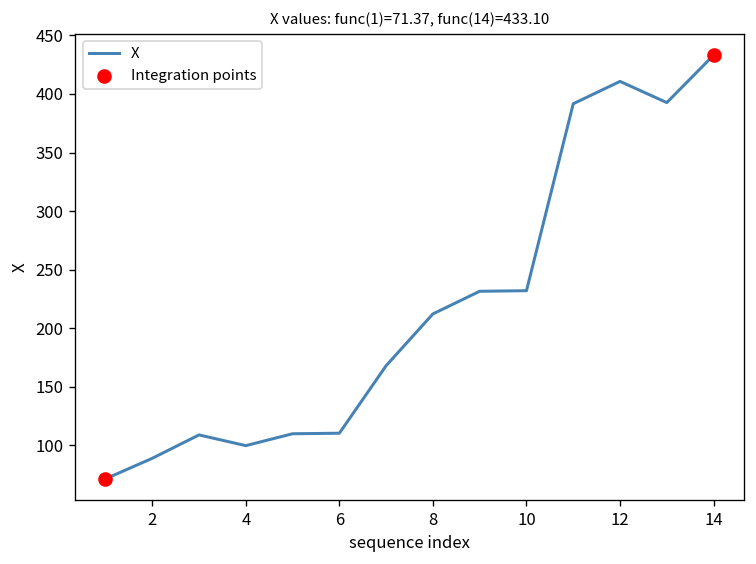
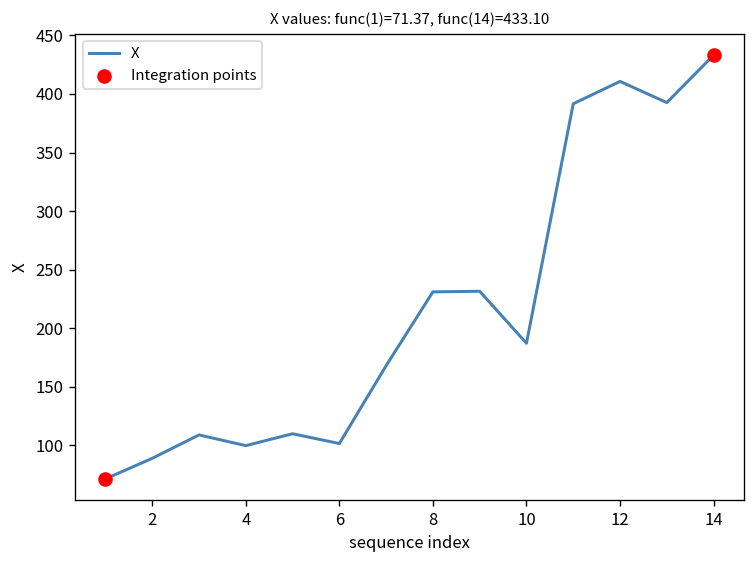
  {
    "X": {
      "2": 90,
      "4": 100,
-     "6": 110,
-     "8": 210,
-     "10": 230,
+     "6": 100,
+     "8": 230,
+     "10": 190,
      "12": 410
    }
  }
